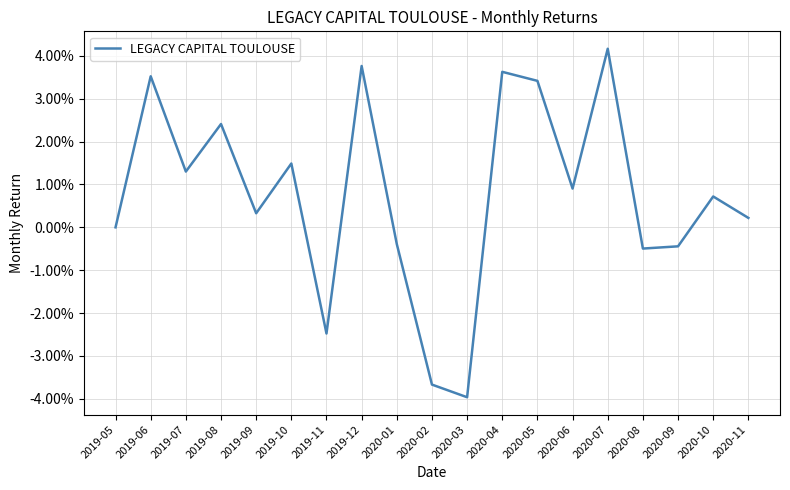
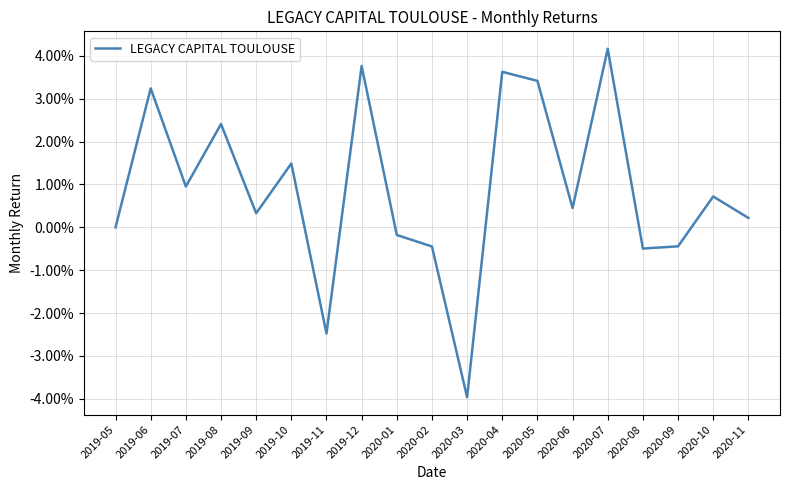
  {
    "2019-05": "0.0%",
-   "2019-06": "3.5%",
-   "2019-07": "1.3%",
+   "2019-06": "3.2%",
+   "2019-07": "1.0%",
    "2019-08": "2.4%",
    "2019-09": "0.3%",
    "2019-10": "1.5%",
    "2019-11": "-2.5%",
    "2019-12": "3.8%",
-   "2020-01": "-0.4%",
-   "2020-02": "-3.7%",
+   "2020-01": "-0.2%",
+   "2020-02": "-0.4%",
    "2020-03": "-4.0%",
    "2020-04": "3.6%",
    "2020-05": "3.4%",
-   "2020-06": "0.9%",
+   "2020-06": "0.4%",
    "2020-07": "4.2%",
    "2020-08": "-0.5%",
    "2020-09": "-0.4%",
    "2020-10": "0.7%",
    "2020-11": "0.2%"
  }
